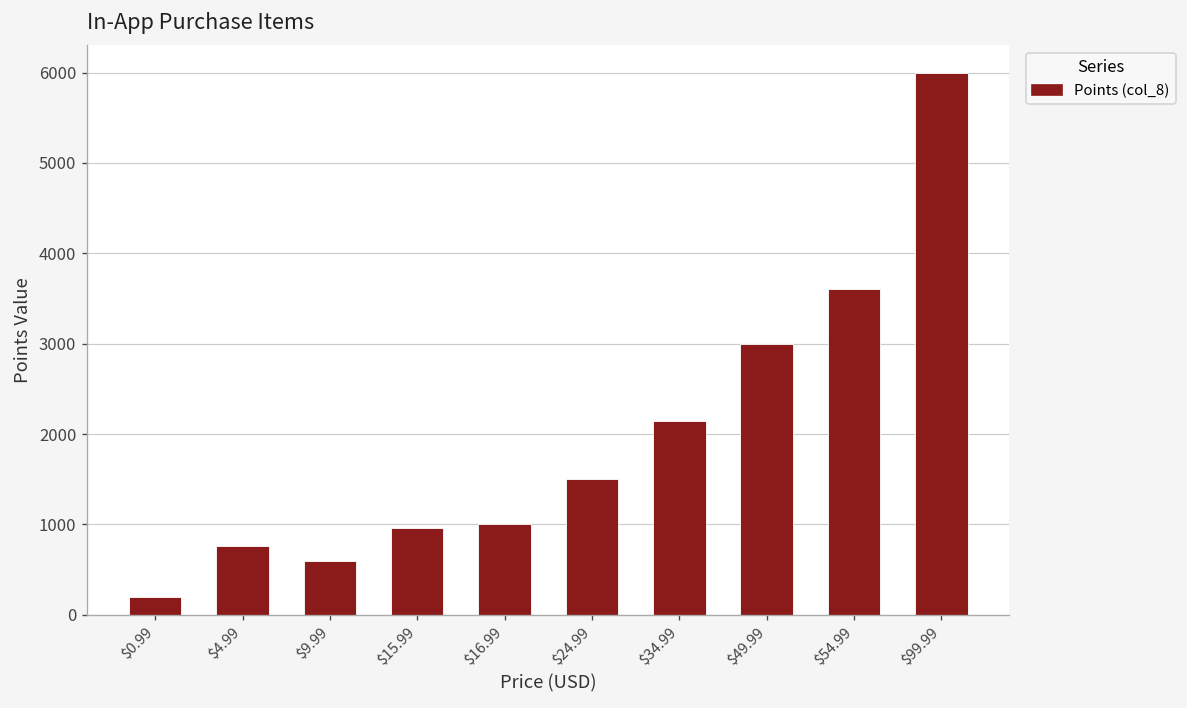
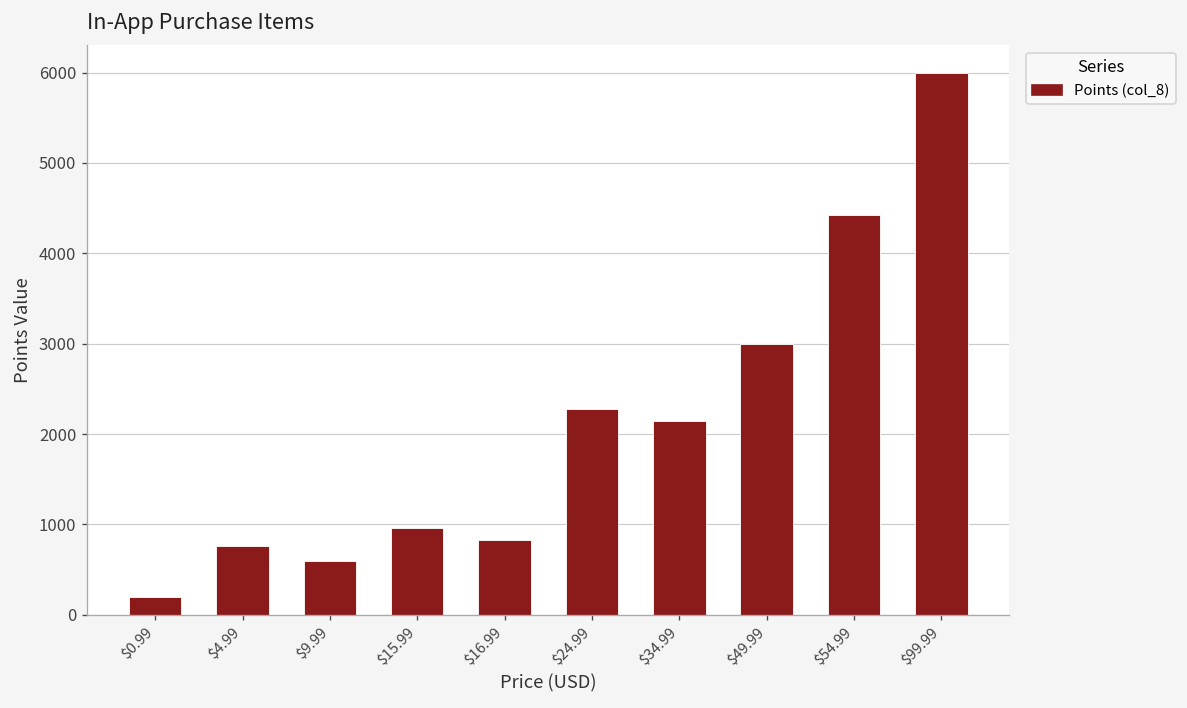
  {
    "$0.99": 200,
    "$4.99": 800,
    "$9.99": 600,
    "$15.99": 1000,
-   "$16.99": 1000,
-   "$24.99": 1500,
+   "$16.99": 800,
+   "$24.99": 2300,
    "$34.99": 2100,
    "$49.99": 3000,
-   "$54.99": 3600,
+   "$54.99": 4400,
    "$99.99": 6000
  }
